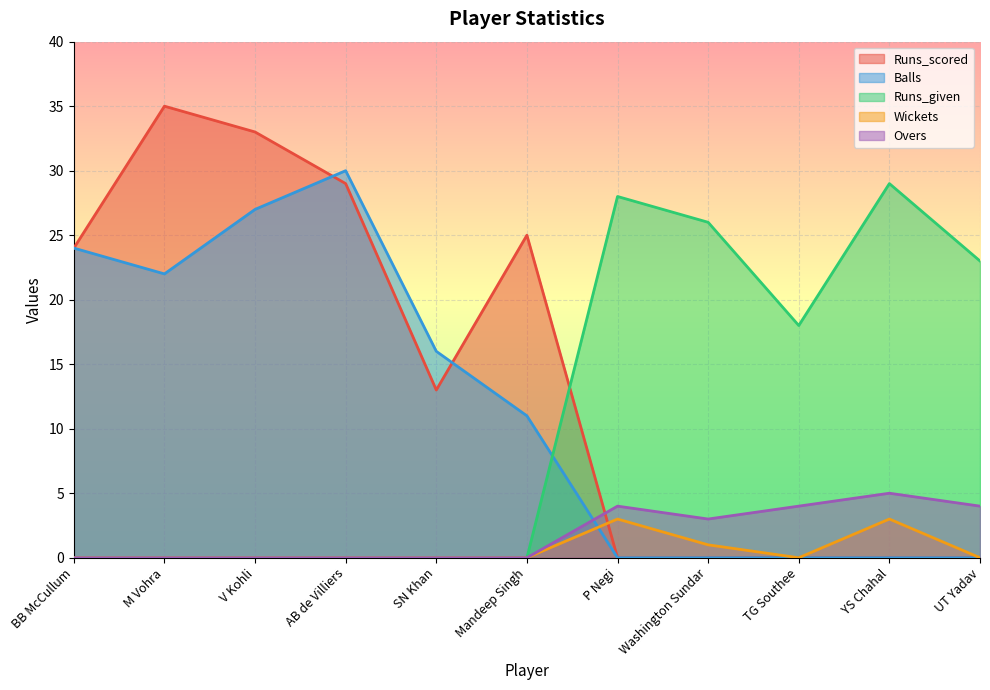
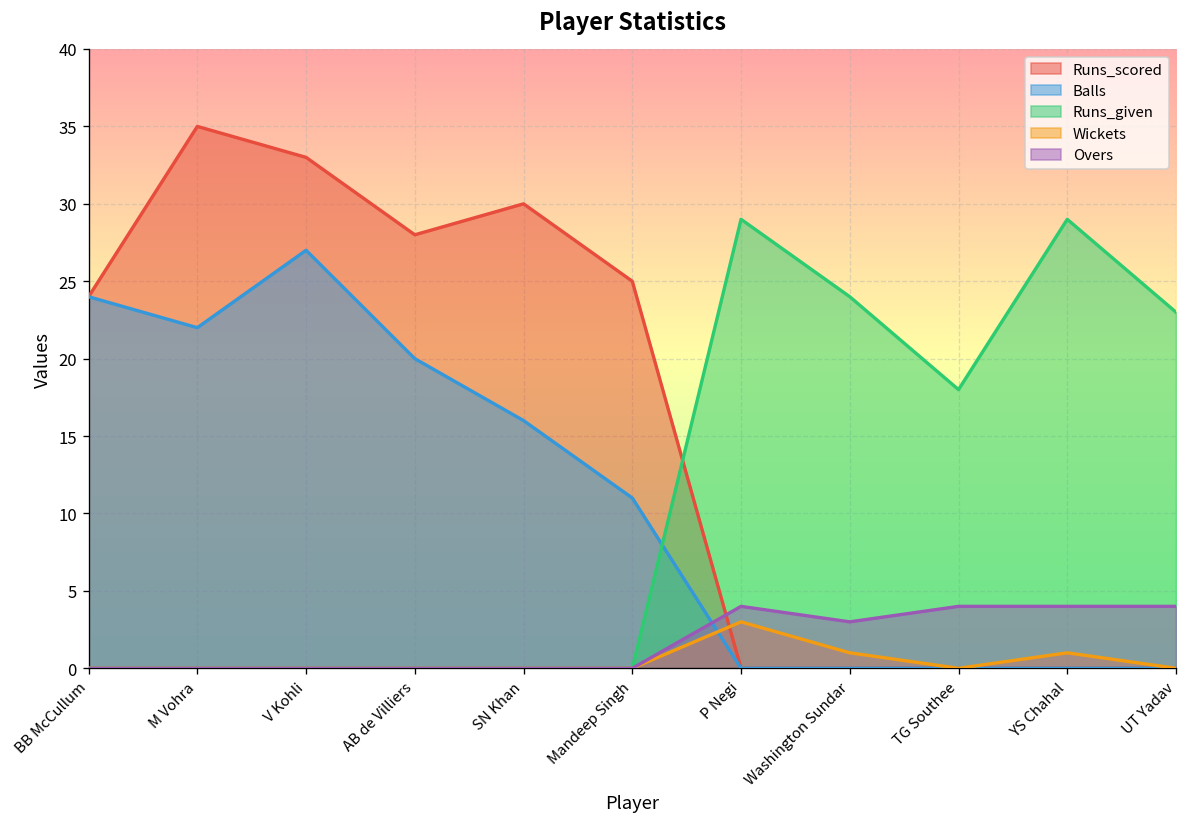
  {
    "Runs_scored": {
      "M Vohra": 35,
      "V Kohli": 33,
-     "AB de Villiers": 29,
-     "SN Khan": 13,
+     "AB de Villiers": 28,
+     "SN Khan": 30,
      "Mandeep Singh": 25
    },
    "Balls": {
      "M Vohra": 22,
      "V Kohli": 27,
-     "AB de Villiers": 30,
+     "AB de Villiers": 20,
      "SN Khan": 16,
      "Mandeep Singh": 11
    },
    "Runs_given": {
-     "P Negi": 28,
-     "Washington Sundar": 26,
+     "P Negi": 29,
+     "Washington Sundar": 24,
      "TG Southee": 18,
      "YS Chahal": 29,
      "UT Yadav": 23
    },
    "Wickets": {
      "P Negi": 3,
      "Washington Sundar": 1,
-     "YS Chahal": 3
+     "YS Chahal": 1
    },
    "Overs": {
      "P Negi": 4,
      "Washington Sundar": 3,
      "TG Southee": 4,
-     "YS Chahal": 5,
+     "YS Chahal": 4,
      "UT Yadav": 4
    }
  }
